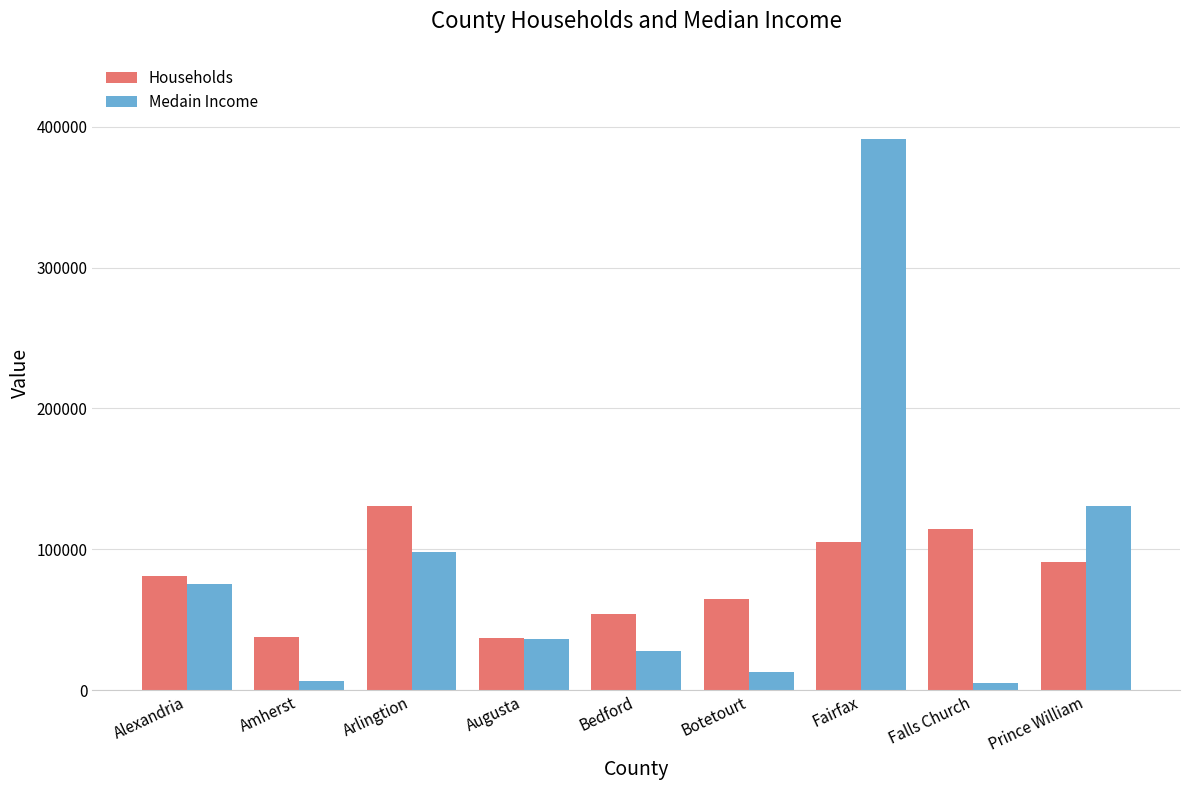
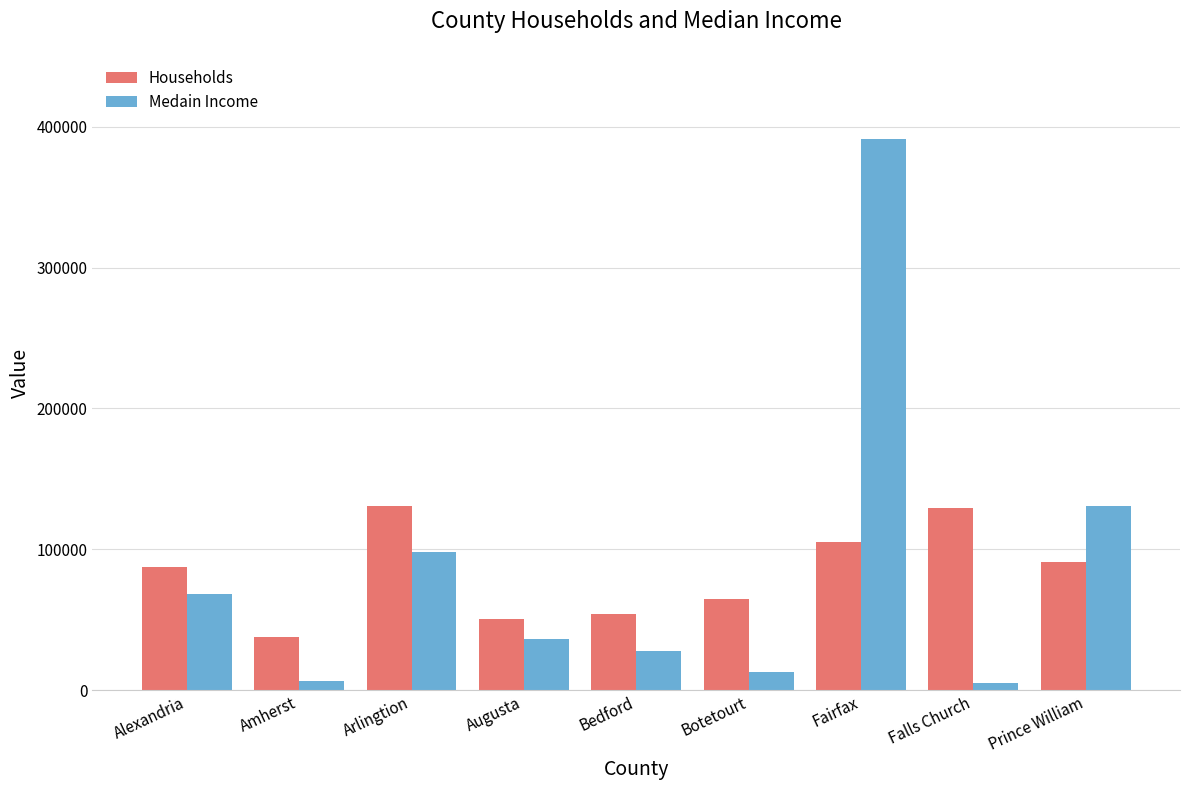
  {
    "Households": {
-     "Alexandria": 81000,
+     "Alexandria": 87000,
      "Amherst": 38000,
      "Arlingtion": 130000,
-     "Augusta": 37000,
+     "Augusta": 51000,
      "Bedford": 54000,
      "Botetourt": 65000,
      "Fairfax": 105000,
-     "Falls Church": 114000,
+     "Falls Church": 130000,
      "Prince William": 91000
    },
    "Medain Income": {
-     "Alexandria": 75000,
+     "Alexandria": 68000,
      "Amherst": 7000,
      "Arlingtion": 98000,
      "Augusta": 36000,
      "Bedford": 27000,
      "Botetourt": 13000,
      "Fairfax": 392000,
      "Falls Church": 5000,
      "Prince William": 131000
    }
  }
